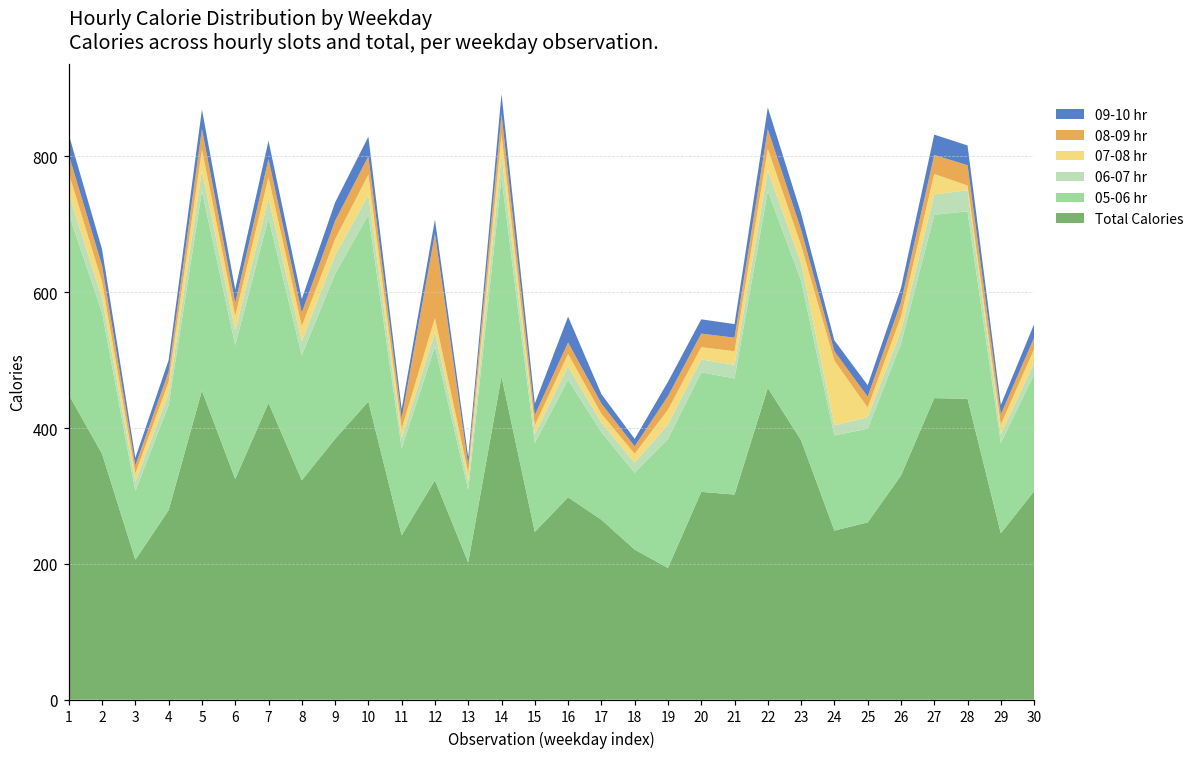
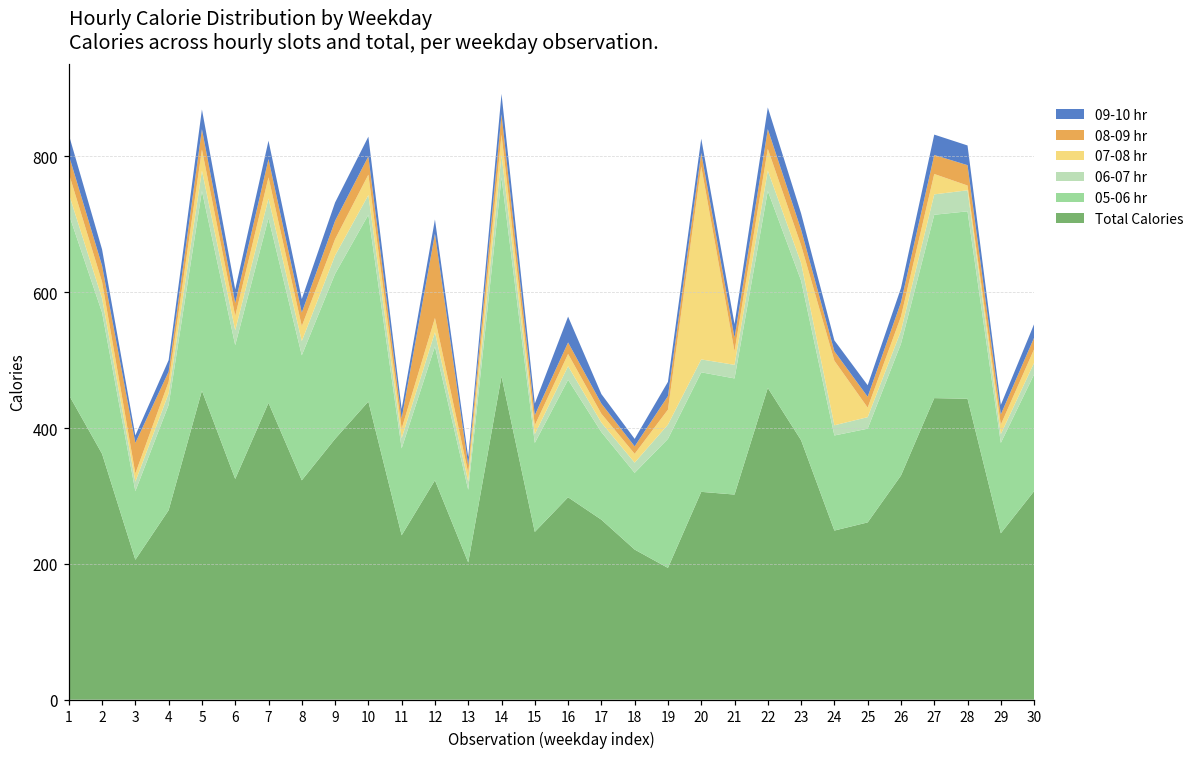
  {
    "Total Calories": {
      "1": 450,
      "2": 360,
      "3": 210,
      "4": 280,
      "5": 460,
      "6": 330,
      "7": 440,
      "8": 320,
      "9": 380,
      "10": 440,
      "11": 240,
      "12": 320,
      "13": 200,
      "14": 480,
      "15": 250,
      "16": 300,
      "17": 270,
      "18": 220,
      "19": 190,
      "20": 310,
      "21": 300,
      "22": 460,
      "23": 380,
      "24": 250,
      "25": 260,
      "26": 330,
      "27": 440,
      "28": 440,
      "29": 250,
      "30": 310
    },
    "07-08 hr": {
      "1": 30,
      "2": 20,
      "3": 10,
      "4": 20,
      "5": 30,
      "6": 20,
      "7": 30,
      "8": 20,
      "9": 20,
      "10": 30,
      "11": 10,
      "12": 20,
      "13": 10,
      "14": 30,
      "15": 10,
      "16": 20,
      "17": 10,
      "18": 10,
      "19": 20,
-     "20": 20,
+     "20": 280,
      "21": 20,
      "22": 30,
      "23": 30,
      "24": 100,
      "25": 10,
      "26": 20,
      "27": 30,
      "28": 10,
      "29": 10,
      "30": 20
    },
    "08-09 hr": {
      "1": 30,
      "2": 20,
-     "3": 10,
+     "3": 50,
      "4": 20,
      "5": 30,
      "6": 20,
      "7": 30,
      "8": 20,
      "9": 30,
      "10": 30,
      "11": 20,
      "12": 120,
      "13": 10,
      "14": 30,
      "15": 20,
      "16": 20,
      "17": 20,
      "18": 10,
      "19": 20,
      "20": 20,
      "21": 20,
      "22": 30,
      "23": 20,
      "24": 10,
      "25": 20,
      "26": 20,
      "27": 30,
      "28": 30,
      "29": 20,
      "30": 20
    },
    "09-10 hr": {
      "1": 30,
      "2": 20,
      "3": 10,
      "4": 20,
      "5": 30,
      "6": 20,
      "7": 30,
      "8": 20,
      "9": 30,
      "10": 30,
      "11": 10,
      "12": 20,
      "13": 10,
      "14": 30,
      "15": 20,
      "16": 40,
      "17": 10,
      "18": 10,
      "19": 20,
      "20": 20,
      "21": 20,
      "22": 30,
      "23": 20,
      "24": 20,
      "25": 20,
      "26": 20,
      "27": 30,
      "28": 30,
      "29": 10,
      "30": 20
    }
  }
